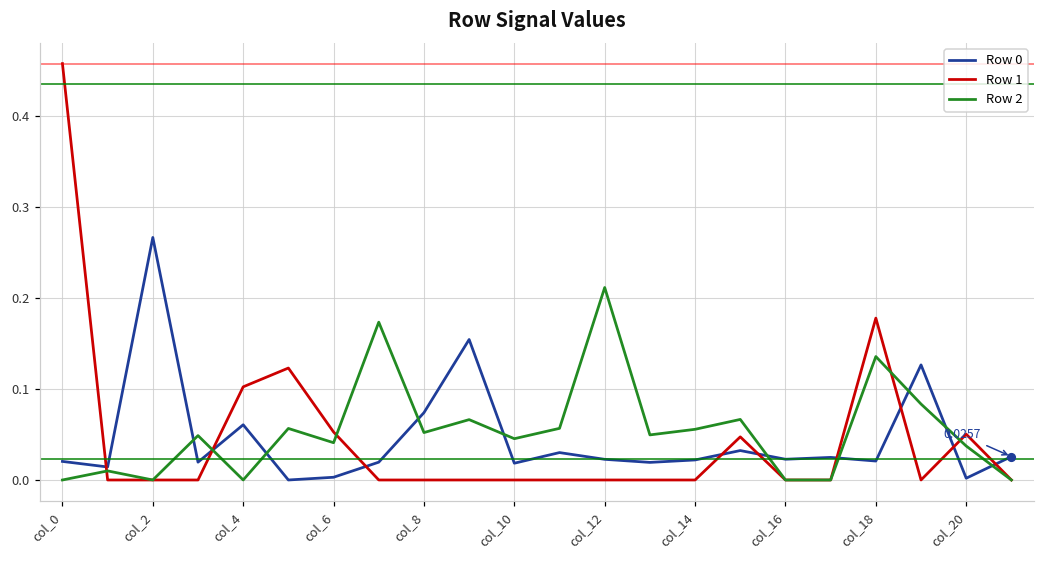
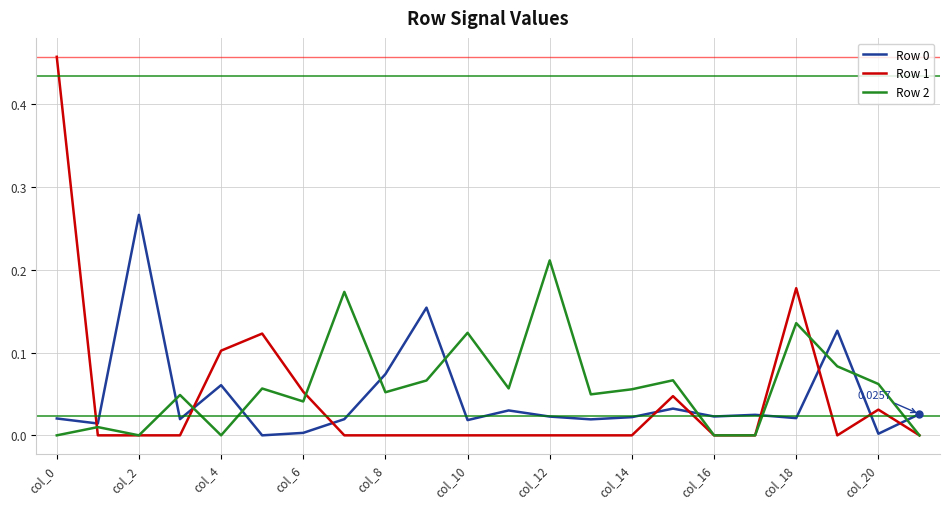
  {
    "Row 1": {
      "col_0": 0.46,
      "col_4": 0.10,
      "col_6": 0.05,
      "col_8": 0.00,
      "col_10": 0.00,
      "col_12": 0.00,
      "col_14": 0.00,
      "col_18": 0.18,
-     "col_20": 0.05
+     "col_20": 0.03
    },
    "Row 2": {
      "col_0": 0.00,
      "col_4": 0.00,
      "col_6": 0.04,
      "col_8": 0.05,
-     "col_10": 0.05,
+     "col_10": 0.12,
      "col_12": 0.21,
      "col_14": 0.06,
      "col_18": 0.14,
-     "col_20": 0.04
+     "col_20": 0.06
    }
  }
